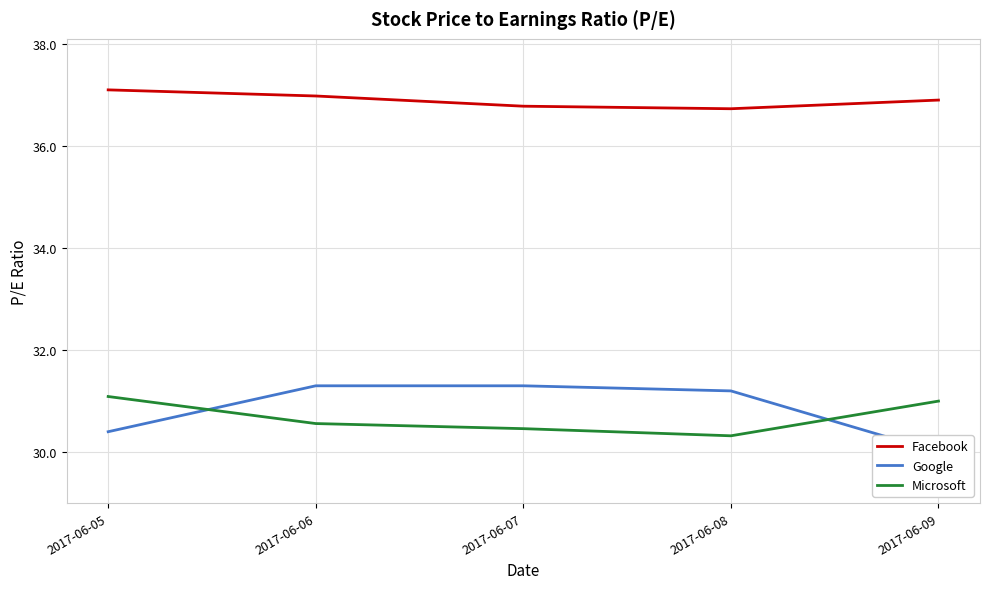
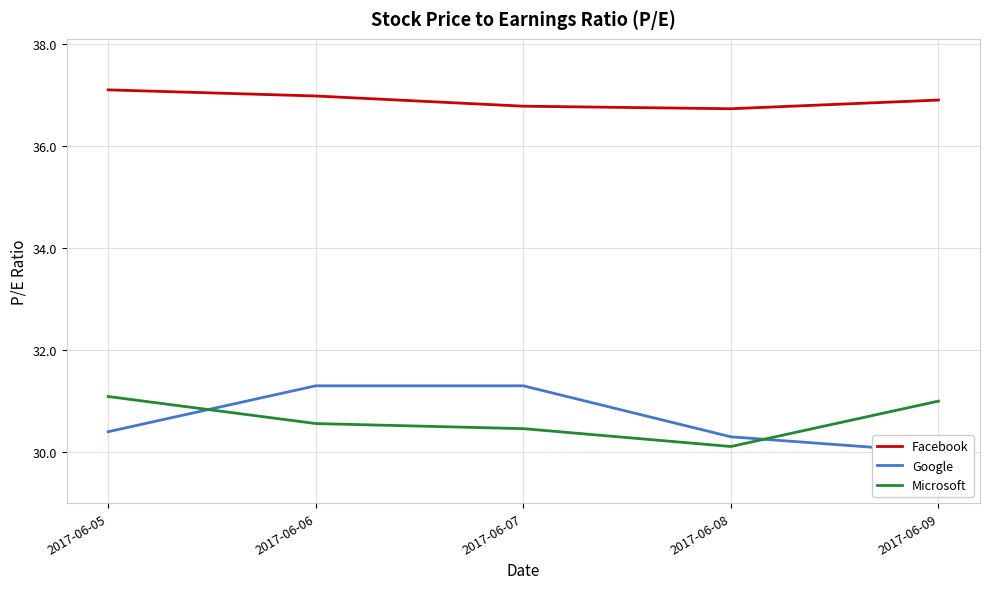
  {
    "Facebook": {
      "2017-06-05": 37.1,
      "2017-06-06": 37.0,
      "2017-06-07": 36.8,
      "2017-06-08": 36.7,
      "2017-06-09": 36.9
    },
    "Google": {
      "2017-06-05": 30.4,
      "2017-06-06": 31.3,
      "2017-06-07": 31.3,
-     "2017-06-08": 31.2
+     "2017-06-08": 30.3
    },
    "Microsoft": {
      "2017-06-05": 31.1,
      "2017-06-06": 30.6,
      "2017-06-07": 30.5,
-     "2017-06-08": 30.3,
+     "2017-06-08": 30.1,
      "2017-06-09": 31.0
    }
  }
